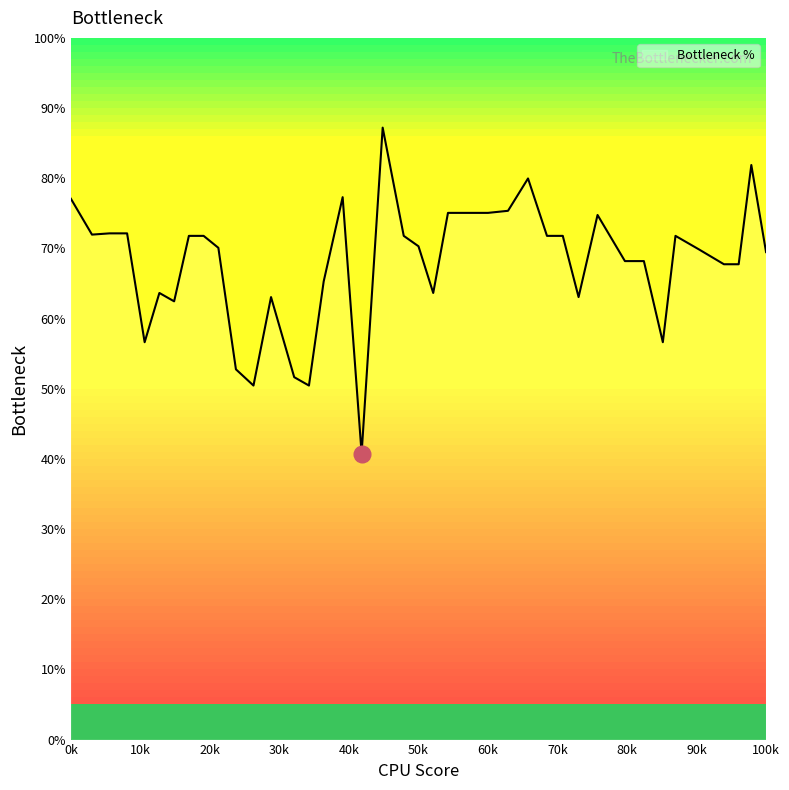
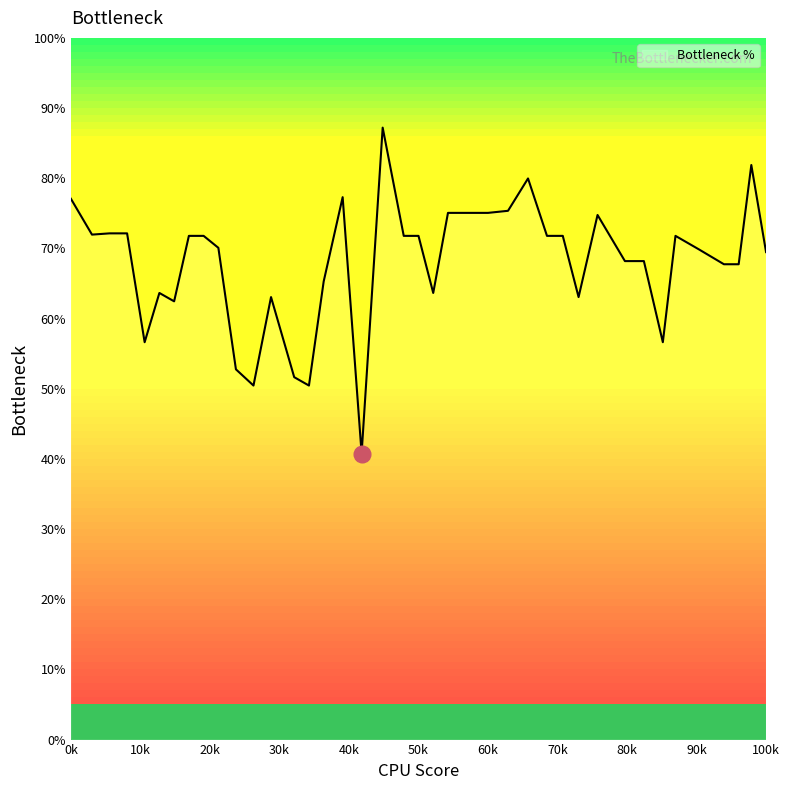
  {
    "Bottleneck %": {
      "0k": "77%",
-     "50k": "70%",
+     "50k": "72%",
      "60k": "75%",
      "100k": "69%"
    }
  }
